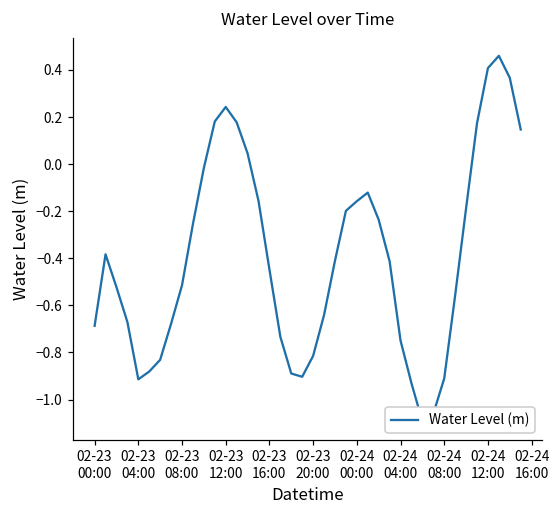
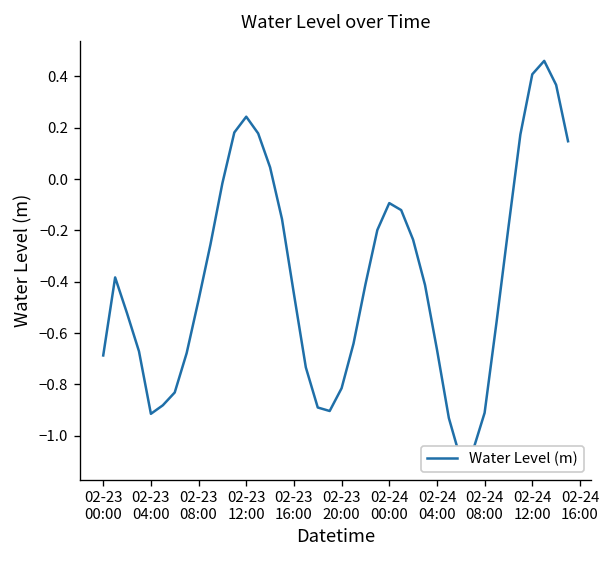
  {
    "02-23 00:00": -0.69,
    "02-23 04:00": -0.91,
-   "02-23 08:00": -0.51,
+   "02-23 08:00": -0.47,
    "02-23 12:00": 0.24,
    "02-23 16:00": -0.45,
    "02-23 20:00": -0.81,
-   "02-24 00:00": -0.16,
-   "02-24 04:00": -0.75,
+   "02-24 00:00": -0.09,
+   "02-24 04:00": -0.66,
    "02-24 08:00": -0.91,
    "02-24 12:00": 0.41
  }
